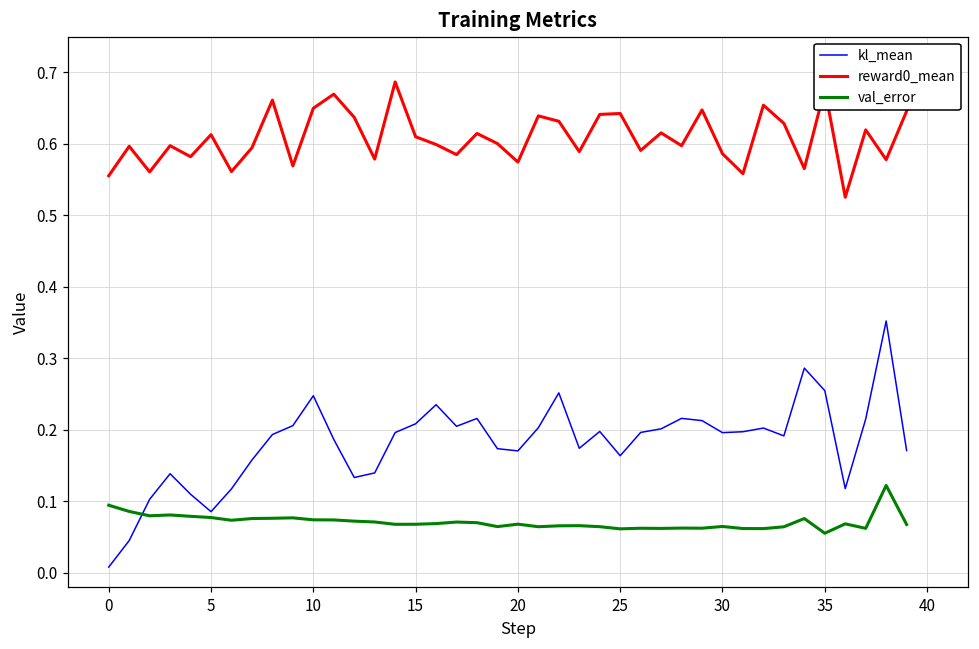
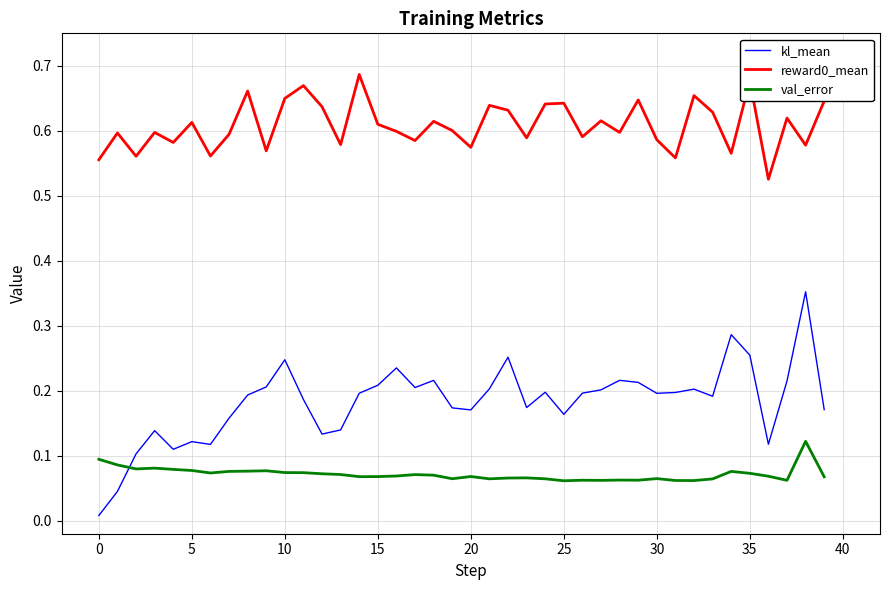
  {
    "kl_mean": {
      "0": 0.01,
-     "5": 0.09,
+     "5": 0.12,
      "10": 0.25,
      "15": 0.21,
      "20": 0.17,
      "25": 0.16,
      "30": 0.20,
      "35": 0.25
    },
    "reward0_mean": {
      "0": 0.56,
      "5": 0.61,
      "10": 0.65,
      "15": 0.61,
      "20": 0.57,
      "25": 0.64,
      "30": 0.59
    },
    "val_error": {
      "0": 0.09,
      "5": 0.08,
      "10": 0.07,
      "15": 0.07,
      "20": 0.07,
      "25": 0.06,
      "30": 0.06,
-     "35": 0.06
+     "35": 0.07
    }
  }
